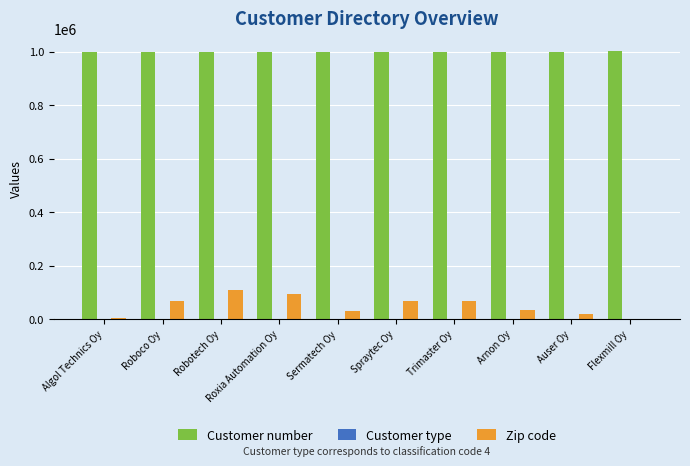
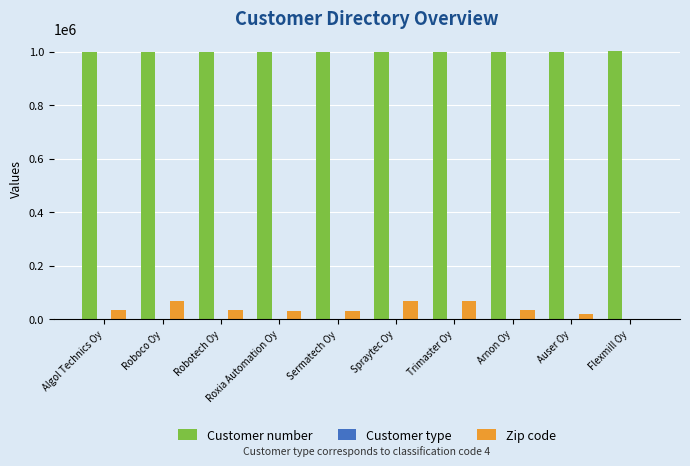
  {
    "Customer number": {
      "Algol Technics Oy": 1000000,
      "Roboco Oy": 1000000,
      "Robotech Oy": 1000000,
      "Roxia Automation Oy": 1000000,
      "Sermatech Oy": 1000000,
      "Spraytec Oy": 1000000,
      "Trimaster Oy": 1000000,
      "Arnon Oy": 1000000,
      "Auser Oy": 1000000,
      "Flexmill Oy": 1000000
    },
    "Zip code": {
-     "Algol Technics Oy": 0,
+     "Algol Technics Oy": 40000,
      "Roboco Oy": 70000,
-     "Robotech Oy": 110000,
-     "Roxia Automation Oy": 90000,
+     "Robotech Oy": 30000,
+     "Roxia Automation Oy": 30000,
      "Sermatech Oy": 30000,
      "Spraytec Oy": 70000,
      "Trimaster Oy": 70000,
      "Arnon Oy": 30000,
      "Auser Oy": 20000
    }
  }
